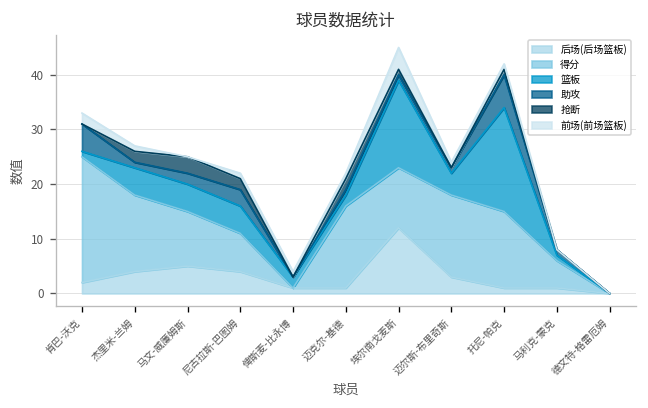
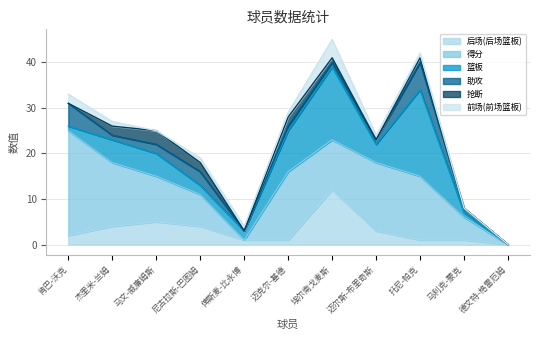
  {
    "篮板": {
      "肯巴-沃克": 1,
      "杰里米-兰姆": 5,
      "马文-威廉姆斯": 5,
-     "尼古拉斯-巴图姆": 5,
-     "迈克尔-基德": 2,
+     "尼古拉斯-巴图姆": 2,
+     "迈克尔-基德": 9,
      "埃尔南戈麦斯": 16,
      "迈尔斯-布里奇斯": 4,
      "托尼-帕克": 19,
      "马利克-蒙克": 1
    }
  }
